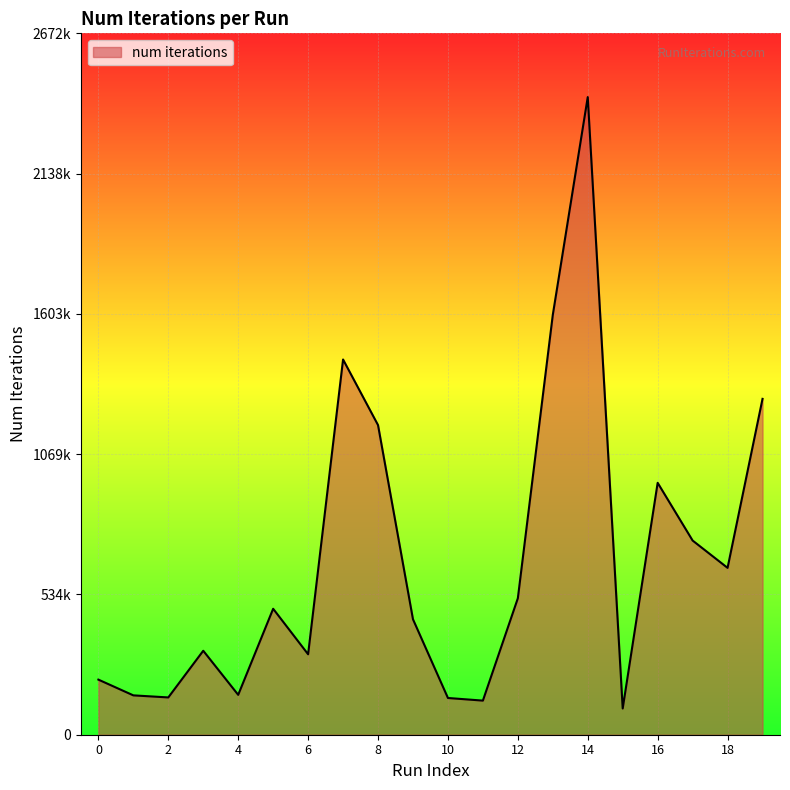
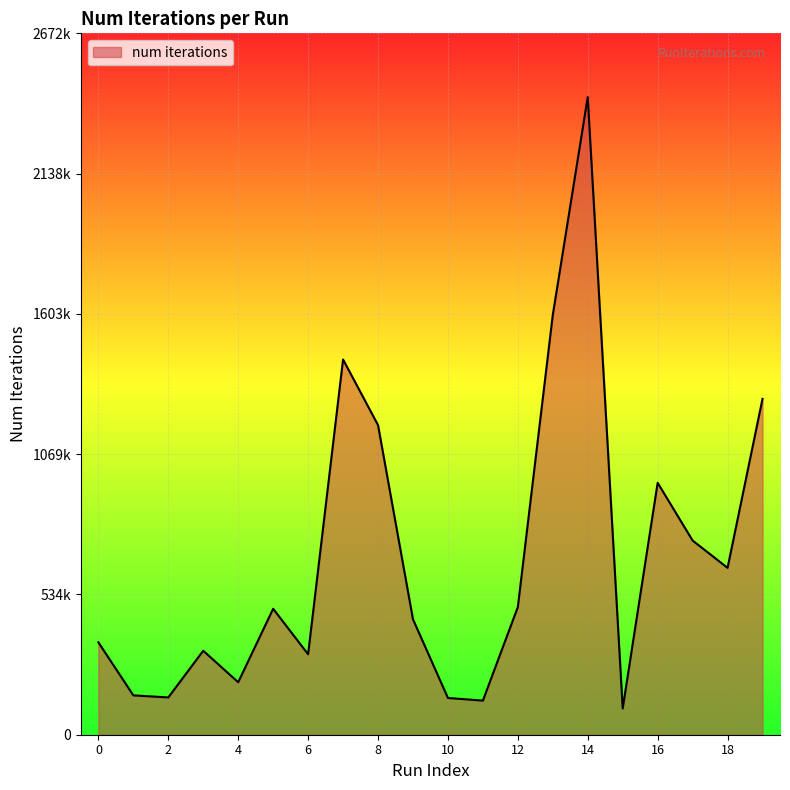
  {
-   "0": 210000,
+   "0": 350000,
    "2": 140000,
-   "4": 150000,
+   "4": 200000,
    "6": 310000,
    "8": 1180000,
    "10": 140000,
-   "12": 520000,
+   "12": 490000,
    "14": 2430000,
    "16": 960000,
    "18": 640000
  }
